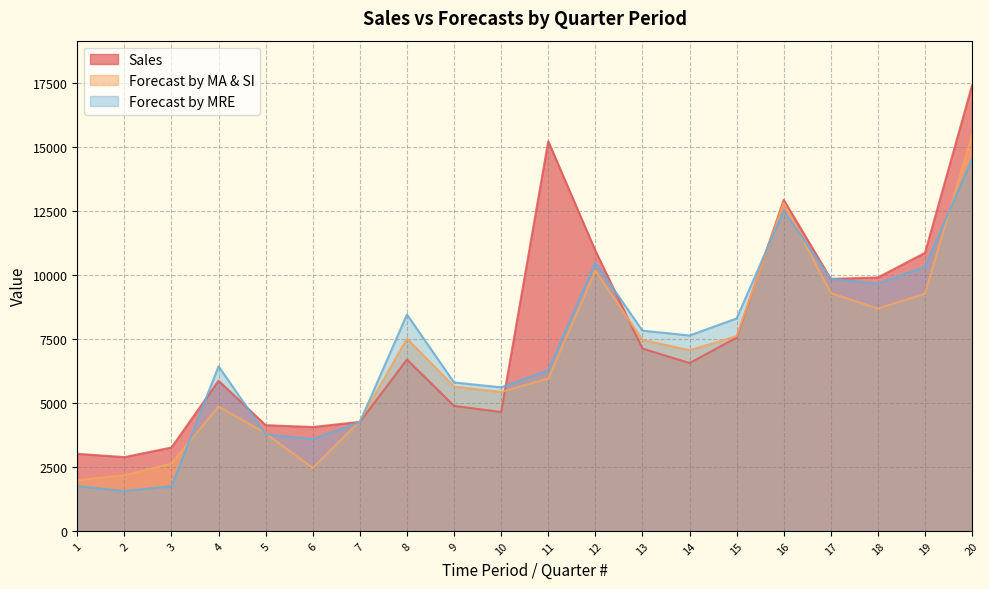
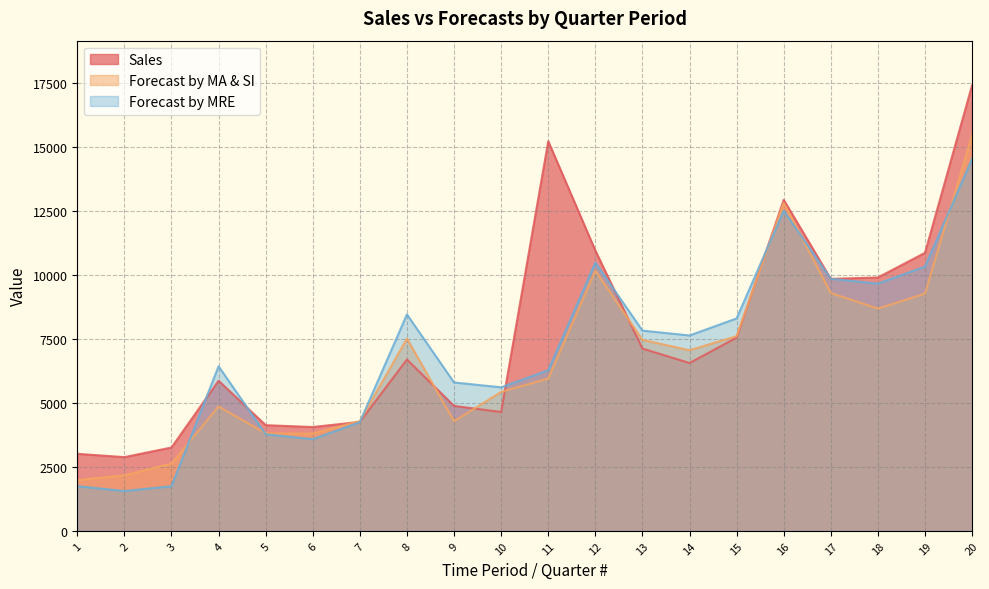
  {
    "Sales": {
      "1": 3000,
      "2": 2900,
      "3": 3300,
      "4": 5900,
      "5": 4100,
      "6": 4100,
      "8": 6700,
      "9": 4900,
      "10": 4700,
      "11": 15200,
      "12": 11000,
      "13": 7100,
      "14": 6600,
      "16": 12900,
      "18": 9900,
      "19": 10900,
      "20": 17400
    },
    "Forecast by MA & SI": {
      "1": 2000,
      "2": 2200,
      "3": 2600,
      "4": 4900,
-     "6": 2500,
+     "6": 3800,
      "8": 7500,
-     "9": 5600,
+     "9": 4300,
      "10": 5400,
      "11": 6000,
      "12": 10200,
      "13": 7500,
      "14": 7100,
      "16": 12800,
      "17": 9300,
      "18": 8700,
      "19": 9300,
      "20": 15500
    },
    "Forecast by MRE": {
      "1": 1700,
      "2": 1600,
      "3": 1700,
      "4": 6400,
      "6": 3600,
      "8": 8500,
      "9": 5800,
      "10": 5600,
      "11": 6300,
      "12": 10500,
      "13": 7800,
      "14": 7600,
      "15": 8300,
      "16": 12500,
      "18": 9700,
      "19": 10300,
      "20": 14600
    }
  }
